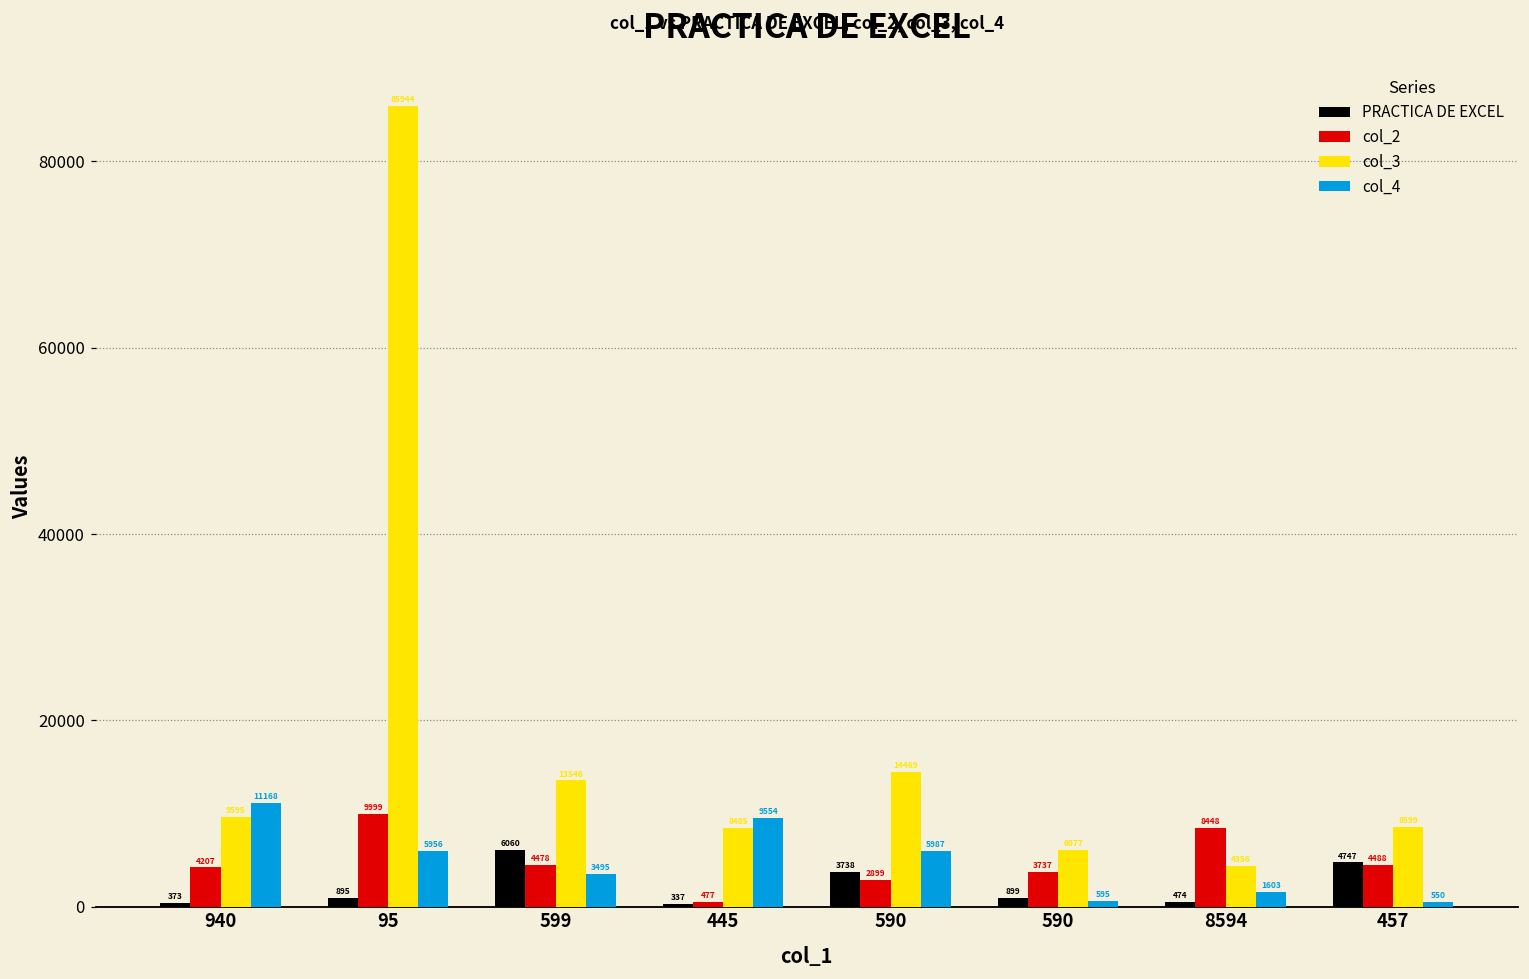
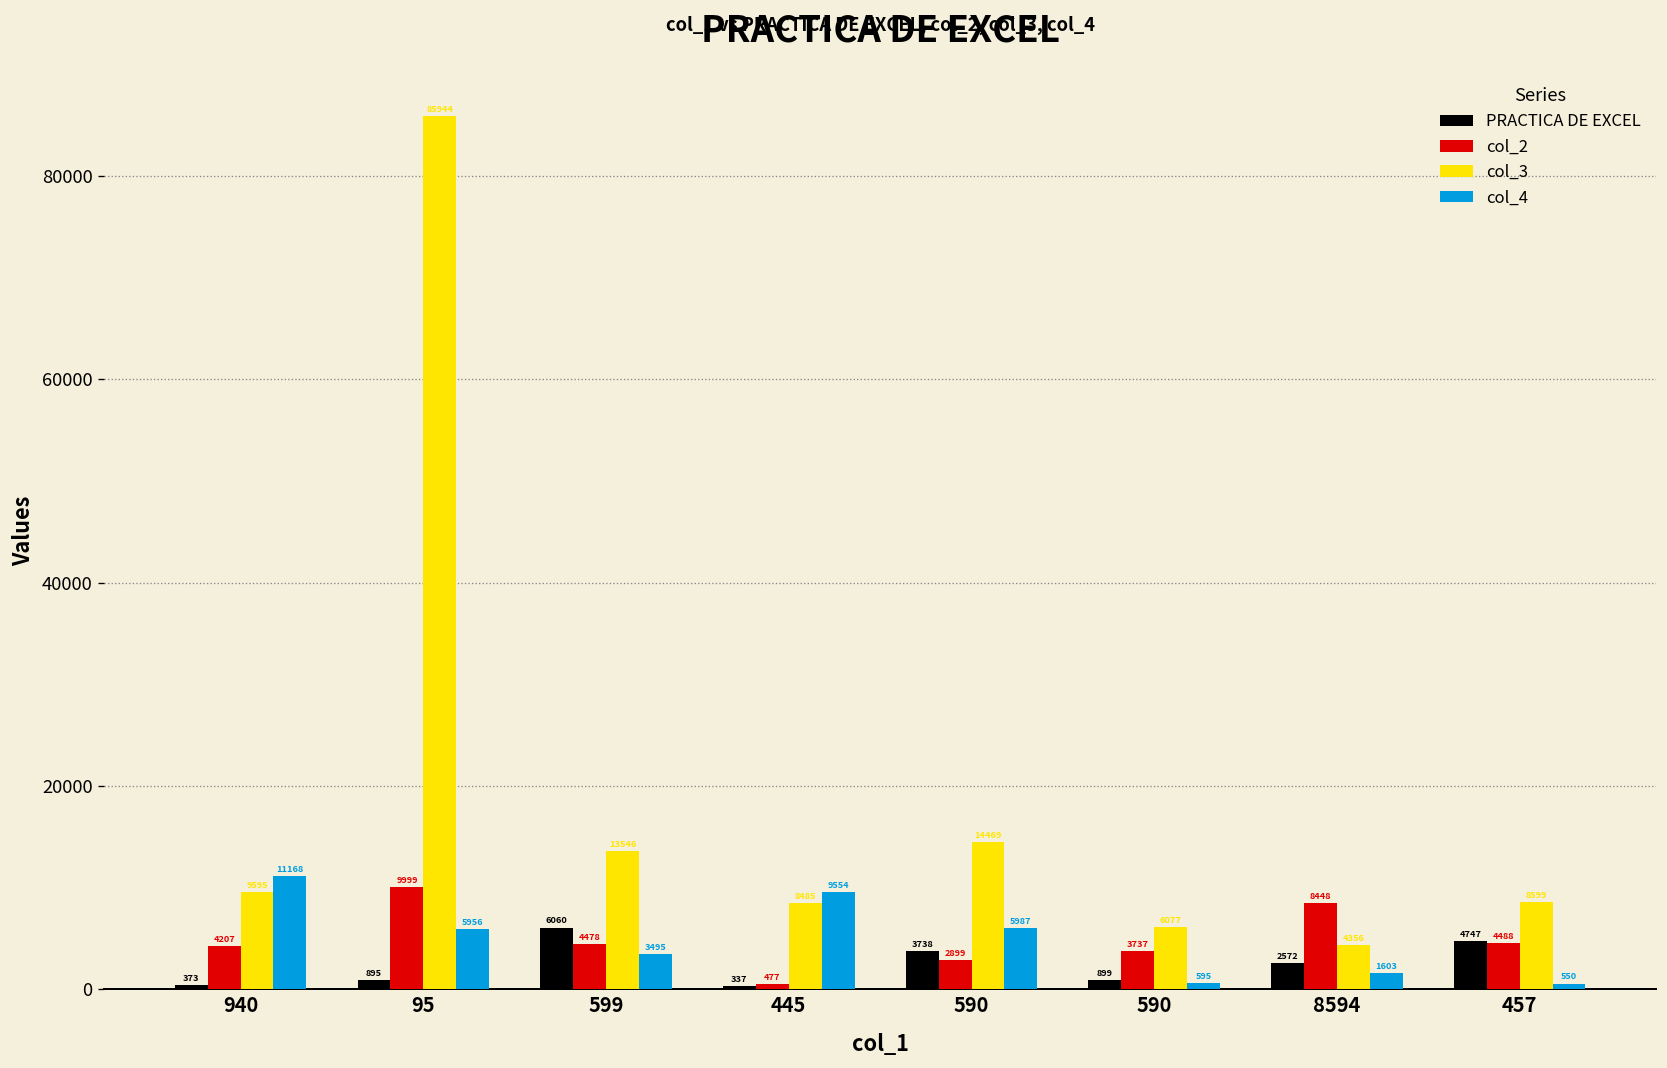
  {
    "PRACTICA DE EXCEL": {
      "940": 373,
      "95": 895,
      "599": 6060,
      "445": 337,
-     "8594": 474,
+     "8594": 2572,
      "457": 4747
    },
    "col_2": {
      "940": 4207,
      "95": 9999,
      "599": 4478,
      "445": 477,
      "8594": 8448,
      "457": 4488
    },
    "col_3": {
      "940": 9595,
      "95": 85944,
      "599": 13546,
      "445": 8485,
      "8594": 4356,
      "457": 8599
    },
    "col_4": {
      "940": 11168,
      "95": 5956,
      "599": 3495,
      "445": 9554,
      "8594": 1603,
      "457": 550
    }
  }
